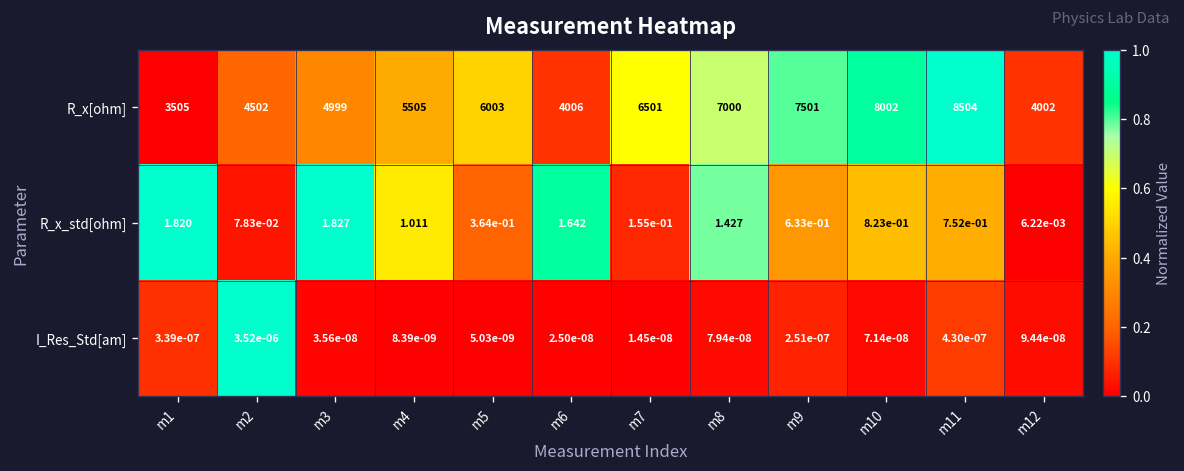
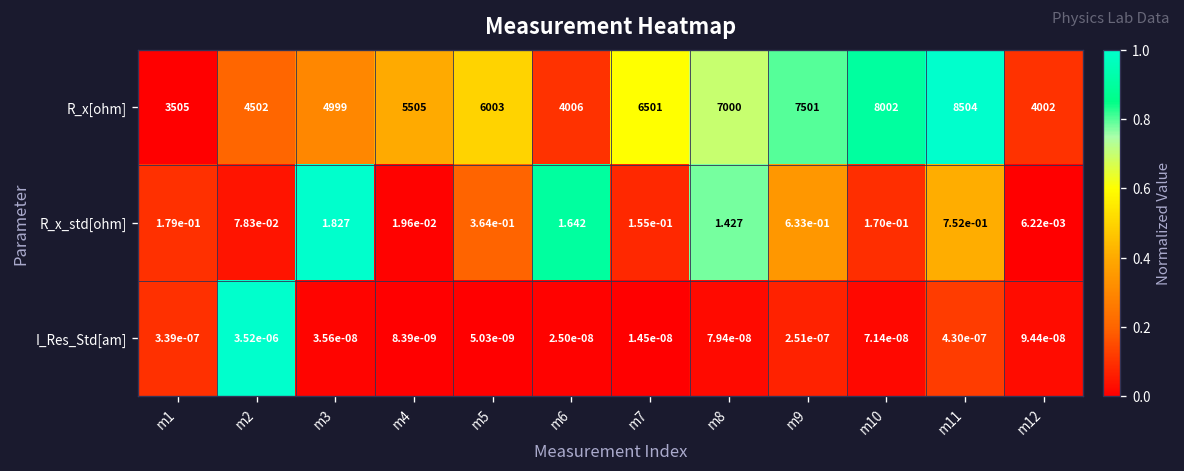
  {
    "R_x[ohm]": {
      "m1": "3505",
      "m2": "4502",
      "m3": "4999",
      "m4": "5505",
      "m5": "6003",
      "m6": "4006",
      "m7": "6501",
      "m8": "7000",
      "m9": "7501",
      "m10": "8002",
      "m11": "8504",
      "m12": "4002"
    },
    "R_x_std[ohm]": {
-     "m1": "1.820",
+     "m1": "1.79e-01",
      "m2": "7.83e-02",
      "m3": "1.827",
-     "m4": "1.011",
+     "m4": "1.96e-02",
      "m5": "3.64e-01",
      "m6": "1.642",
      "m7": "1.55e-01",
      "m8": "1.427",
      "m9": "6.33e-01",
-     "m10": "8.23e-01",
+     "m10": "1.70e-01",
      "m11": "7.52e-01",
      "m12": "6.22e-03"
    },
    "I_Res_Std[am]": {
      "m1": "3.39e-07",
      "m2": "3.52e-06",
      "m3": "3.56e-08",
      "m4": "8.39e-09",
      "m5": "5.03e-09",
      "m6": "2.50e-08",
      "m7": "1.45e-08",
      "m8": "7.94e-08",
      "m9": "2.51e-07",
      "m10": "7.14e-08",
      "m11": "4.30e-07",
      "m12": "9.44e-08"
    }
  }
